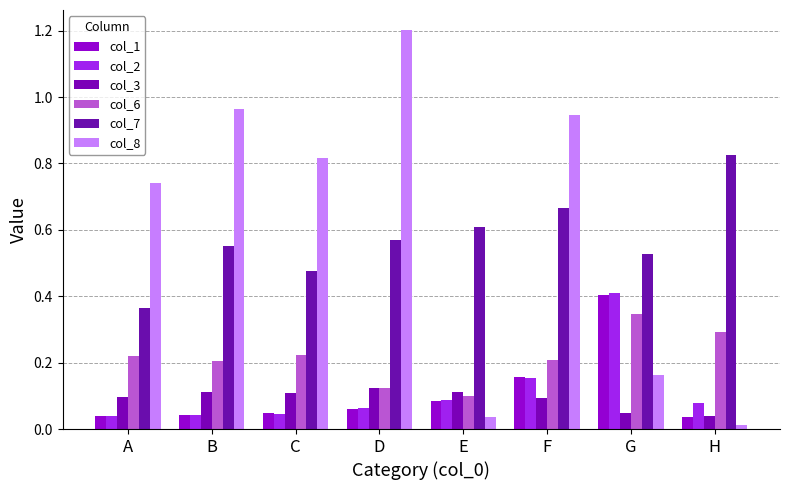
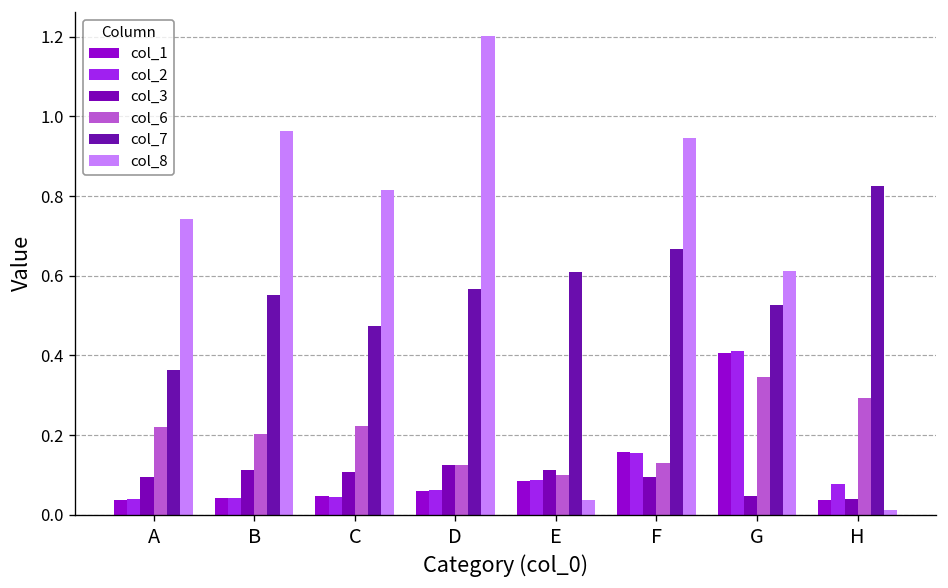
  {
    "col_6": {
      "A": 0.22,
      "B": 0.20,
      "C": 0.22,
      "D": 0.12,
      "E": 0.10,
-     "F": 0.21,
+     "F": 0.13,
      "G": 0.35,
      "H": 0.29
    },
    "col_8": {
      "A": 0.74,
      "B": 0.96,
      "C": 0.82,
      "D": 1.20,
      "E": 0.04,
      "F": 0.95,
-     "G": 0.16,
+     "G": 0.61,
      "H": 0.01
    }
  }
